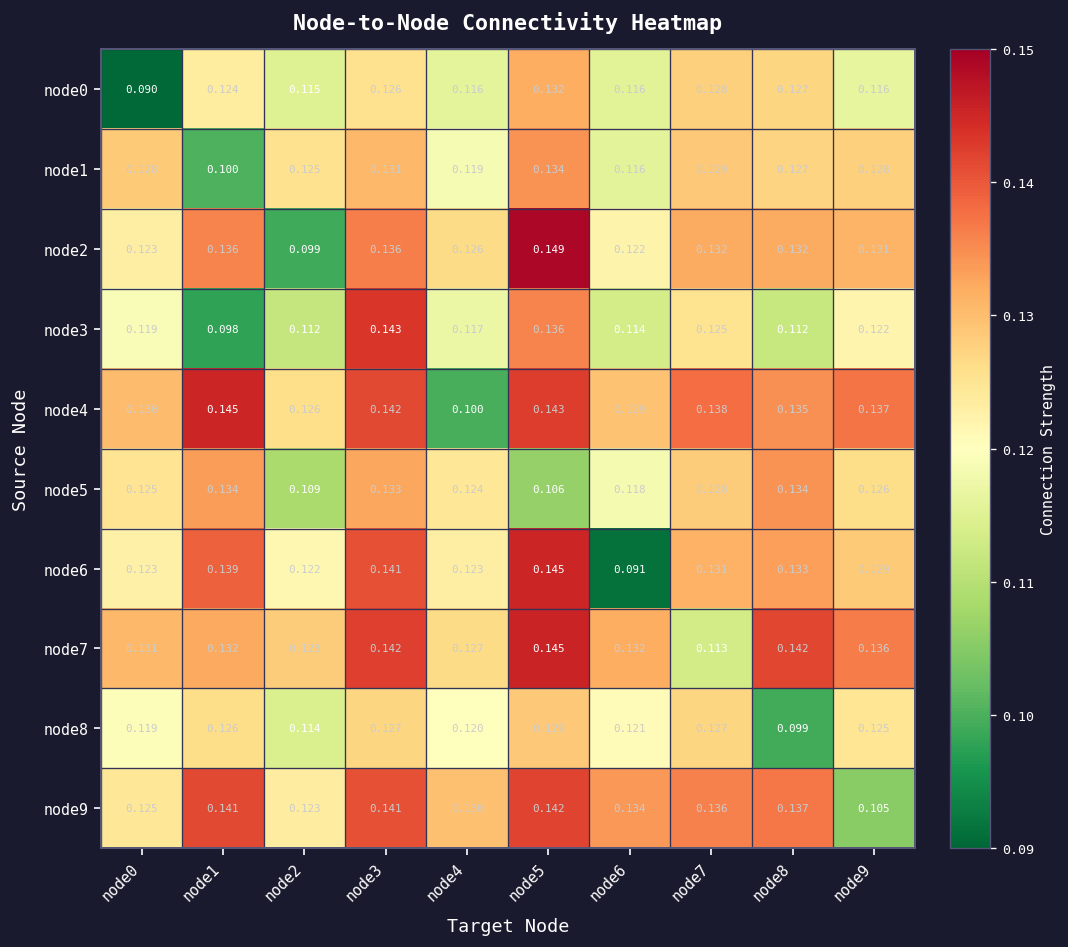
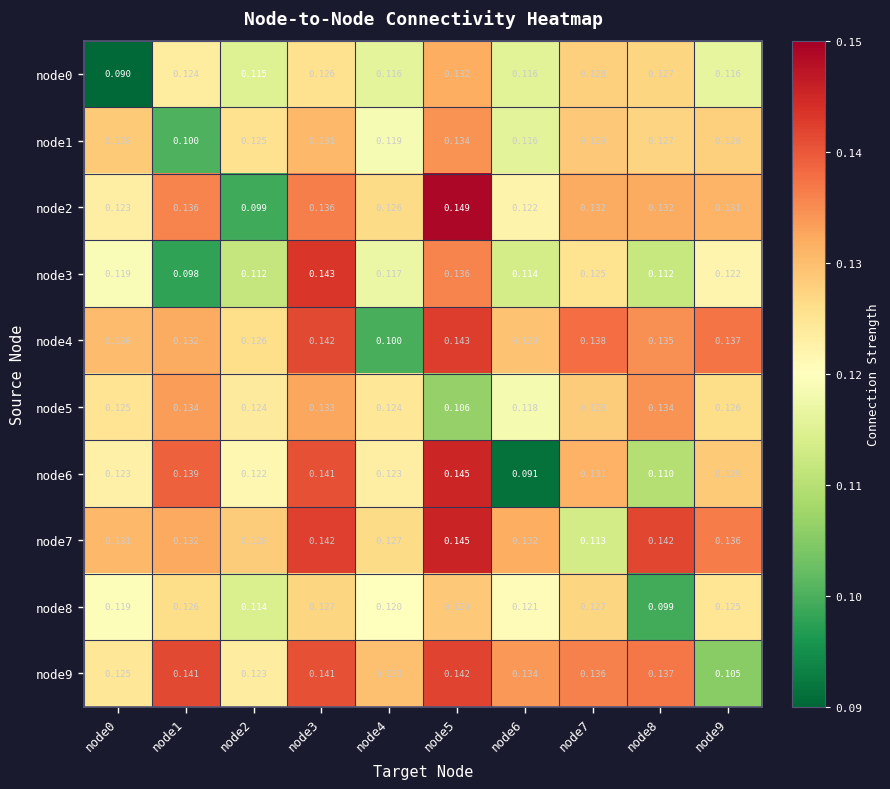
  {
    "node0": {
      "node0": 0.090,
      "node1": 0.124,
      "node2": 0.115,
      "node3": 0.126,
      "node4": 0.116,
      "node5": 0.132,
      "node6": 0.116,
      "node7": 0.128,
      "node8": 0.127
    },
    "node1": {
      "node0": 0.128,
      "node1": 0.100,
      "node2": 0.125,
      "node3": 0.131,
      "node5": 0.134,
      "node6": 0.116,
      "node7": 0.129,
      "node8": 0.127,
      "node9": 0.128
    },
    "node2": {
      "node0": 0.123,
      "node1": 0.136,
      "node2": 0.099,
      "node3": 0.136,
      "node4": 0.126,
      "node5": 0.149,
      "node6": 0.122,
      "node7": 0.132,
      "node8": 0.132,
      "node9": 0.131
    },
    "node3": {
      "node0": 0.119,
      "node1": 0.098,
      "node2": 0.112,
      "node3": 0.143,
      "node5": 0.136,
      "node6": 0.114,
      "node7": 0.125,
      "node8": 0.112,
      "node9": 0.122
    },
    "node4": {
      "node0": 0.130,
-     "node1": 0.145,
+     "node1": 0.132,
      "node2": 0.126,
      "node3": 0.142,
      "node4": 0.100,
      "node5": 0.143,
      "node6": 0.129,
      "node7": 0.138,
      "node8": 0.135,
      "node9": 0.137
    },
    "node5": {
      "node0": 0.125,
      "node1": 0.134,
-     "node2": 0.109,
+     "node2": 0.124,
      "node3": 0.133,
      "node4": 0.124,
      "node5": 0.106,
      "node7": 0.128,
      "node8": 0.134,
      "node9": 0.126
    },
    "node6": {
      "node0": 0.123,
      "node1": 0.139,
      "node2": 0.122,
      "node3": 0.141,
      "node4": 0.123,
      "node5": 0.145,
      "node6": 0.091,
      "node7": 0.131,
-     "node8": 0.133,
+     "node8": 0.110,
      "node9": 0.129
    },
    "node7": {
      "node0": 0.131,
      "node1": 0.132,
      "node2": 0.128,
      "node3": 0.142,
      "node4": 0.127,
      "node5": 0.145,
      "node6": 0.132,
      "node7": 0.113,
      "node8": 0.142,
      "node9": 0.136
    },
    "node8": {
      "node0": 0.119,
      "node1": 0.126,
      "node2": 0.114,
      "node3": 0.127,
      "node4": 0.120,
      "node5": 0.129,
      "node6": 0.121,
      "node7": 0.127,
      "node8": 0.099,
      "node9": 0.125
    },
    "node9": {
      "node0": 0.125,
      "node1": 0.141,
      "node2": 0.123,
      "node3": 0.141,
      "node4": 0.130,
      "node5": 0.142,
      "node6": 0.134,
      "node7": 0.136,
      "node8": 0.137,
      "node9": 0.105
    }
  }
